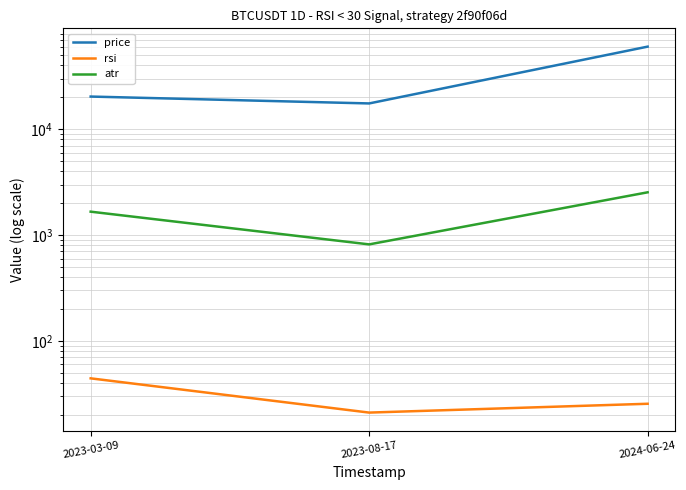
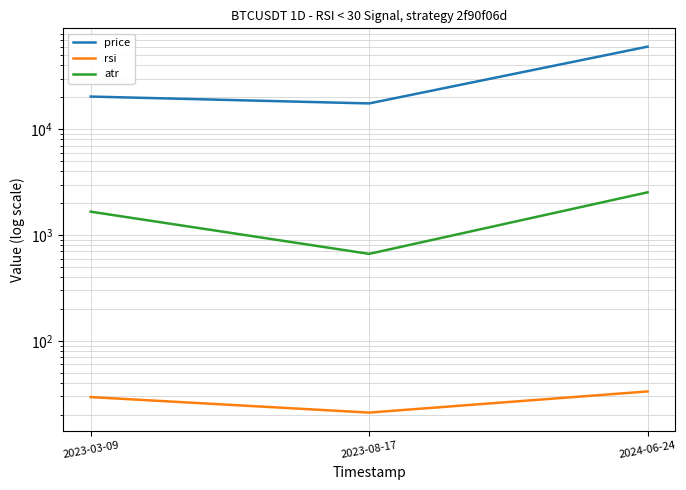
  {
    "price": {
      "2023-03-09": 20000,
      "2023-08-17": 18000,
      "2024-06-24": 60000
    },
    "rsi": {
-     "2023-03-09": 44,
+     "2023-03-09": 29,
      "2023-08-17": 21,
-     "2024-06-24": 26
+     "2024-06-24": 33
    },
    "atr": {
      "2023-03-09": 1700,
-     "2023-08-17": 800,
+     "2023-08-17": 700,
      "2024-06-24": 2500
    }
  }
